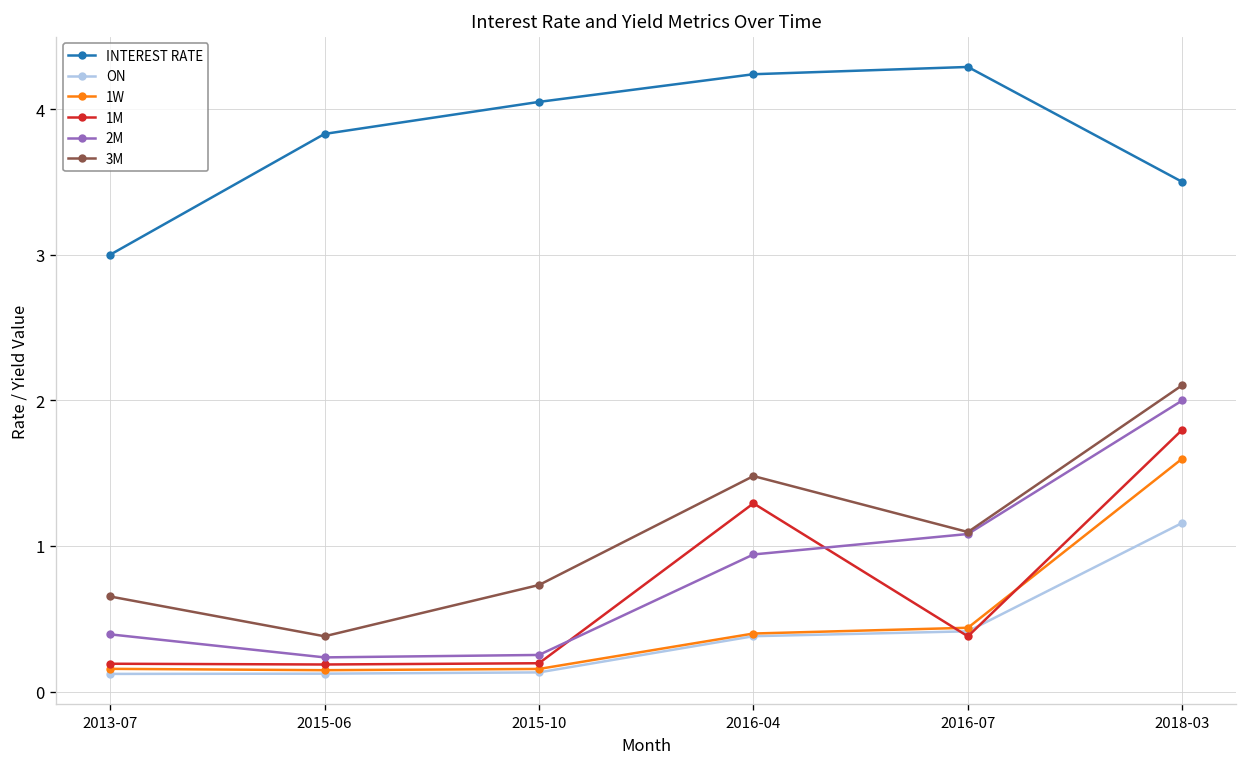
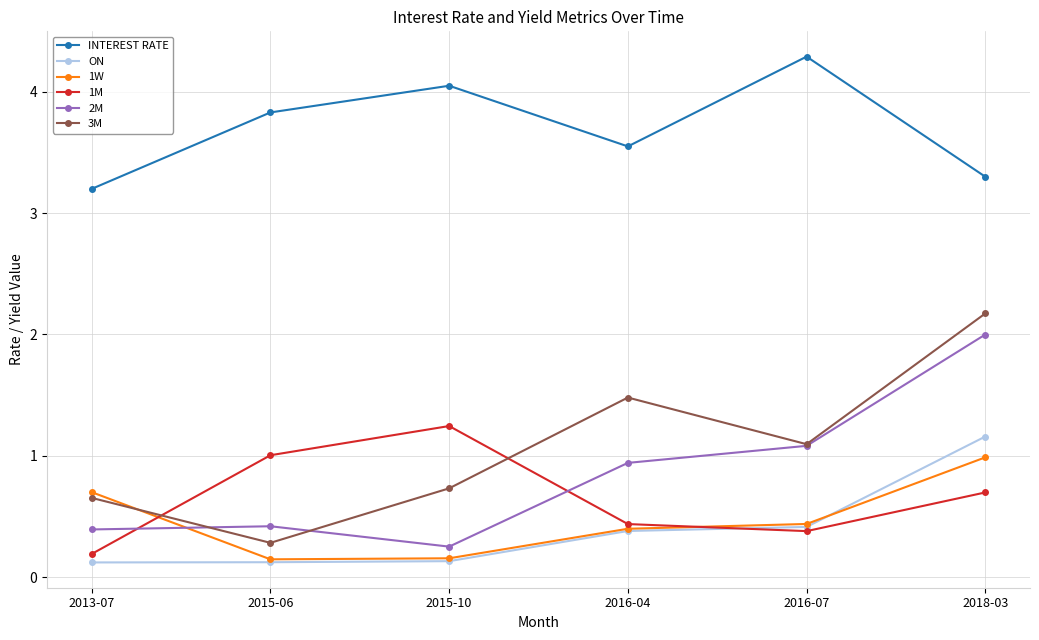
  {
    "INTEREST RATE": {
-     "2013-07": 3.0,
+     "2013-07": 3.2,
      "2015-06": 3.83,
      "2015-10": 4.05,
-     "2016-04": 4.24,
+     "2016-04": 3.55,
      "2016-07": 4.29,
-     "2018-03": 3.5
+     "2018-03": 3.3
    },
    "ON": {
      "2013-07": 0.12,
      "2015-06": 0.12,
      "2015-10": 0.13,
      "2016-07": 0.41,
      "2018-03": 1.16
    },
    "1W": {
-     "2013-07": 0.16,
+     "2013-07": 0.70,
      "2015-06": 0.15,
      "2015-10": 0.16,
      "2016-07": 0.44,
-     "2018-03": 1.60
+     "2018-03": 0.99
    },
    "1M": {
      "2013-07": 0.19,
-     "2015-06": 0.19,
-     "2015-10": 0.19,
-     "2016-04": 1.29,
+     "2015-06": 1.00,
+     "2015-10": 1.25,
+     "2016-04": 0.44,
      "2016-07": 0.38,
-     "2018-03": 1.80
+     "2018-03": 0.70
    },
    "2M": {
      "2013-07": 0.39,
-     "2015-06": 0.23,
+     "2015-06": 0.42,
      "2015-10": 0.25,
      "2016-04": 0.94,
      "2018-03": 2.00
    },
    "3M": {
      "2013-07": 0.65,
-     "2015-06": 0.38,
+     "2015-06": 0.28,
      "2015-10": 0.73,
      "2016-04": 1.48,
-     "2018-03": 2.10
+     "2018-03": 2.17
    }
  }
